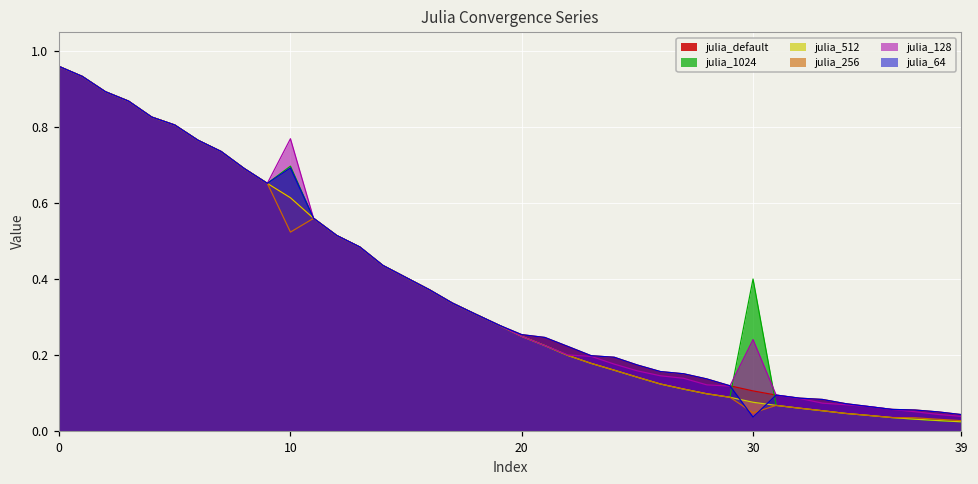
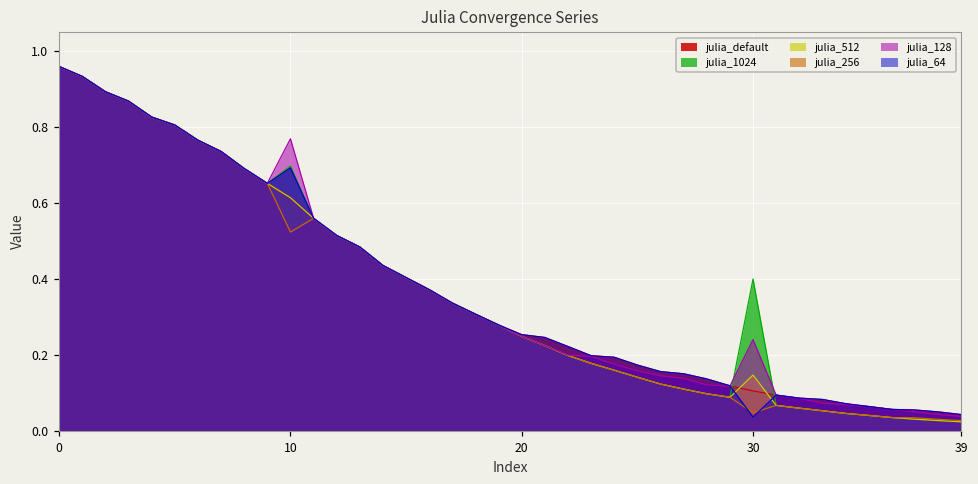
  {
    "julia_default": {
      "30": 0.11
    },
    "julia_1024": {
      "30": 0.40
    },
    "julia_512": {
-     "30": 0.08
+     "30": 0.15
    },
    "julia_256": {
      "10": 0.52,
      "30": 0.05
    },
    "julia_128": {
      "10": 0.77,
      "30": 0.24
    },
    "julia_64": {
      "30": 0.04
    }
  }
